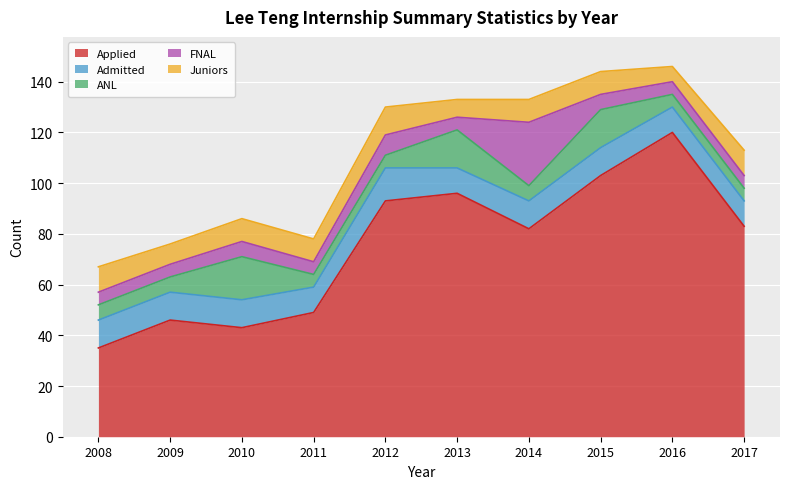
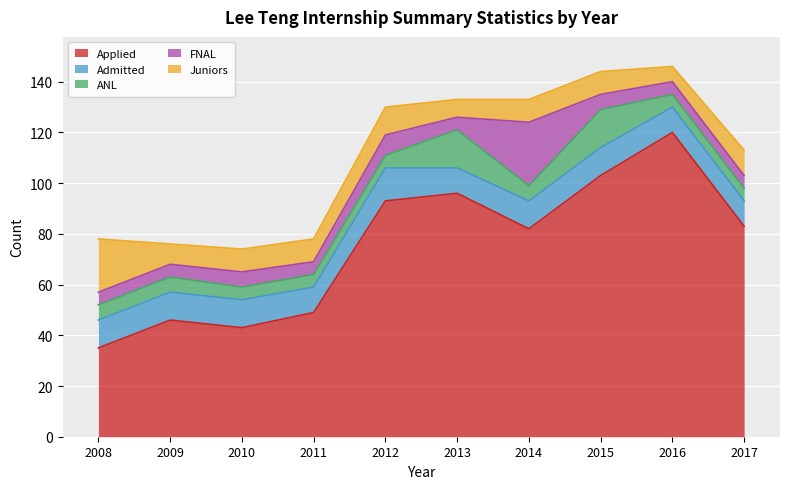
  {
    "Applied": {
      "2008": 35,
      "2009": 46,
      "2010": 43,
      "2011": 49,
      "2012": 93,
      "2013": 96,
      "2014": 82,
      "2015": 103,
      "2016": 120,
      "2017": 83
    },
    "Admitted": {
      "2008": 11,
      "2009": 11,
      "2010": 11,
      "2011": 10,
      "2012": 13,
      "2013": 10,
      "2014": 11,
      "2015": 11,
      "2016": 10,
      "2017": 10
    },
    "ANL": {
      "2008": 6,
      "2009": 6,
-     "2010": 17,
+     "2010": 5,
      "2011": 5,
      "2012": 5,
      "2013": 15,
      "2014": 6,
      "2015": 15,
      "2016": 5,
      "2017": 5
    },
    "FNAL": {
      "2008": 5,
      "2009": 5,
      "2010": 6,
      "2011": 5,
      "2012": 8,
      "2013": 5,
      "2014": 25,
      "2015": 6,
      "2016": 5,
      "2017": 5
    },
    "Juniors": {
-     "2008": 10,
+     "2008": 21,
      "2009": 8,
      "2010": 9,
      "2011": 9,
      "2012": 11,
      "2013": 7,
      "2014": 9,
      "2015": 9,
      "2016": 6,
      "2017": 10
    }
  }
